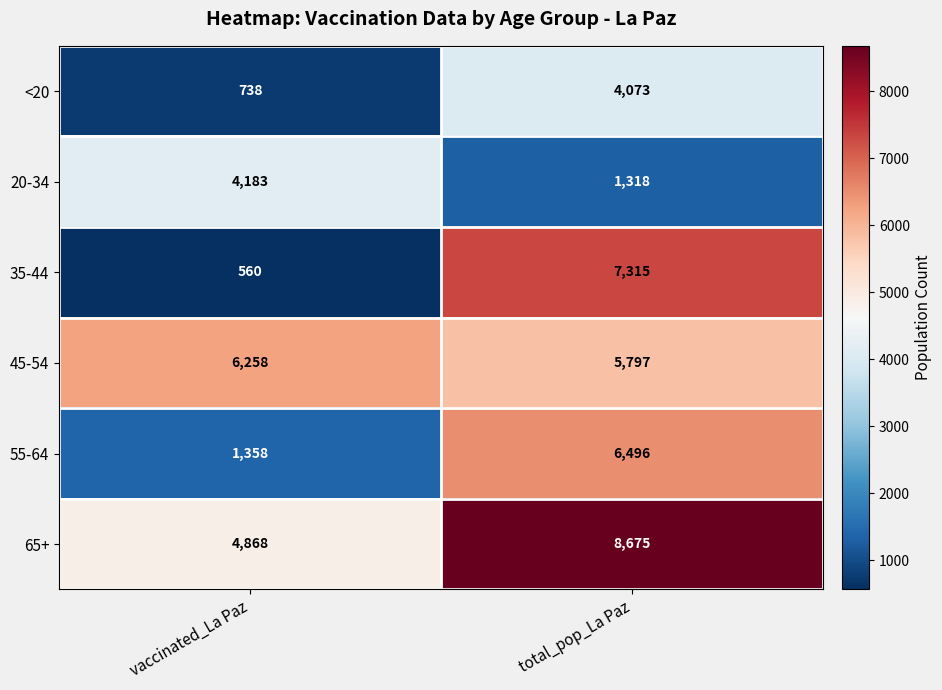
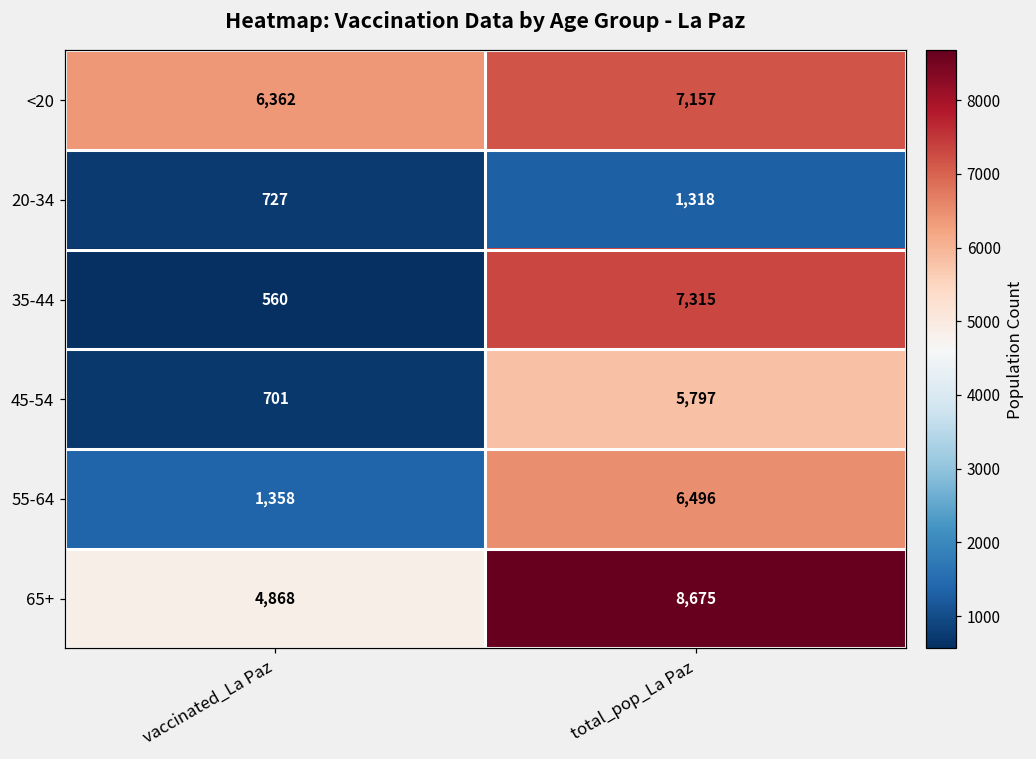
  {
    "<20": {
-     "vaccinated_La Paz": "738",
-     "total_pop_La Paz": "4,073"
+     "vaccinated_La Paz": "6,362",
+     "total_pop_La Paz": "7,157"
    },
    "20-34": {
-     "vaccinated_La Paz": "4,183",
+     "vaccinated_La Paz": "727",
      "total_pop_La Paz": "1,318"
    },
    "35-44": {
      "vaccinated_La Paz": "560",
      "total_pop_La Paz": "7,315"
    },
    "45-54": {
-     "vaccinated_La Paz": "6,258",
+     "vaccinated_La Paz": "701",
      "total_pop_La Paz": "5,797"
    },
    "55-64": {
      "vaccinated_La Paz": "1,358",
      "total_pop_La Paz": "6,496"
    },
    "65+": {
      "vaccinated_La Paz": "4,868",
      "total_pop_La Paz": "8,675"
    }
  }
